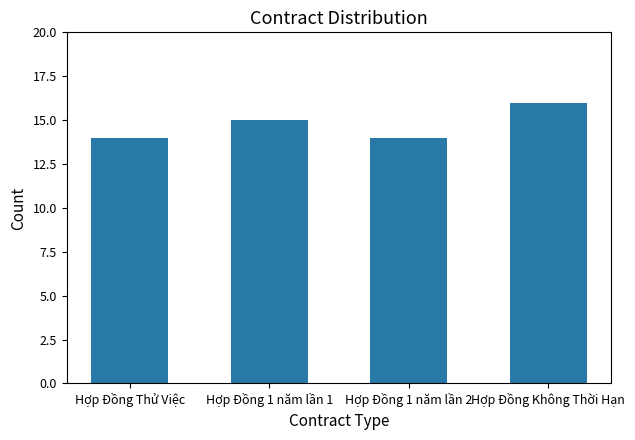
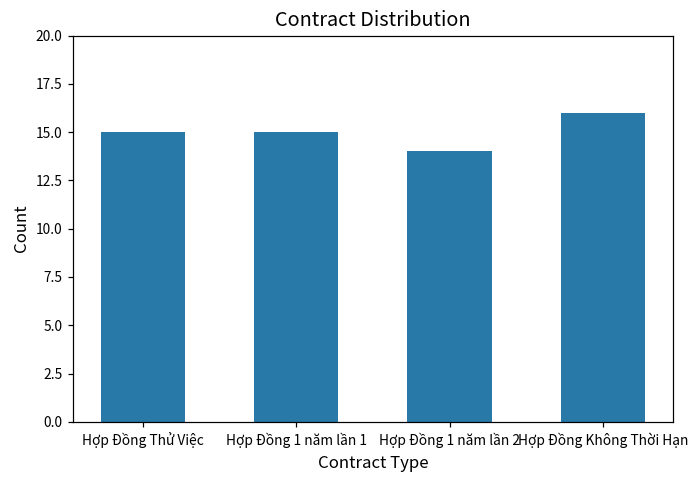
  {
-   "Hợp Đồng Thử Việc": 14,
+   "Hợp Đồng Thử Việc": 15,
    "Hợp Đồng 1 năm lần 1": 15,
    "Hợp Đồng 1 năm lần 2": 14,
    "Hợp Đồng Không Thời Hạn": 16
  }
